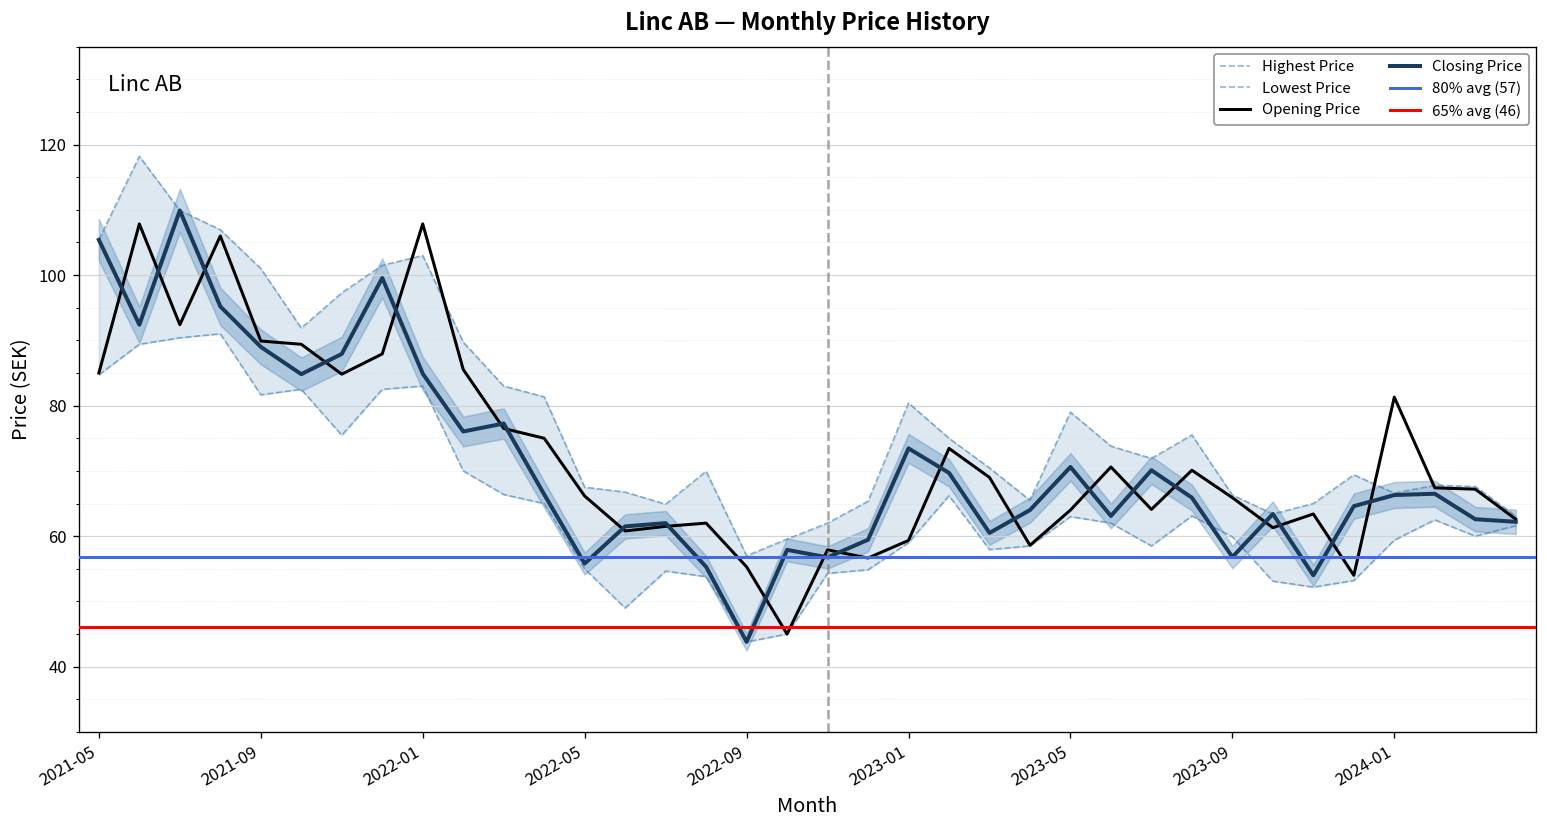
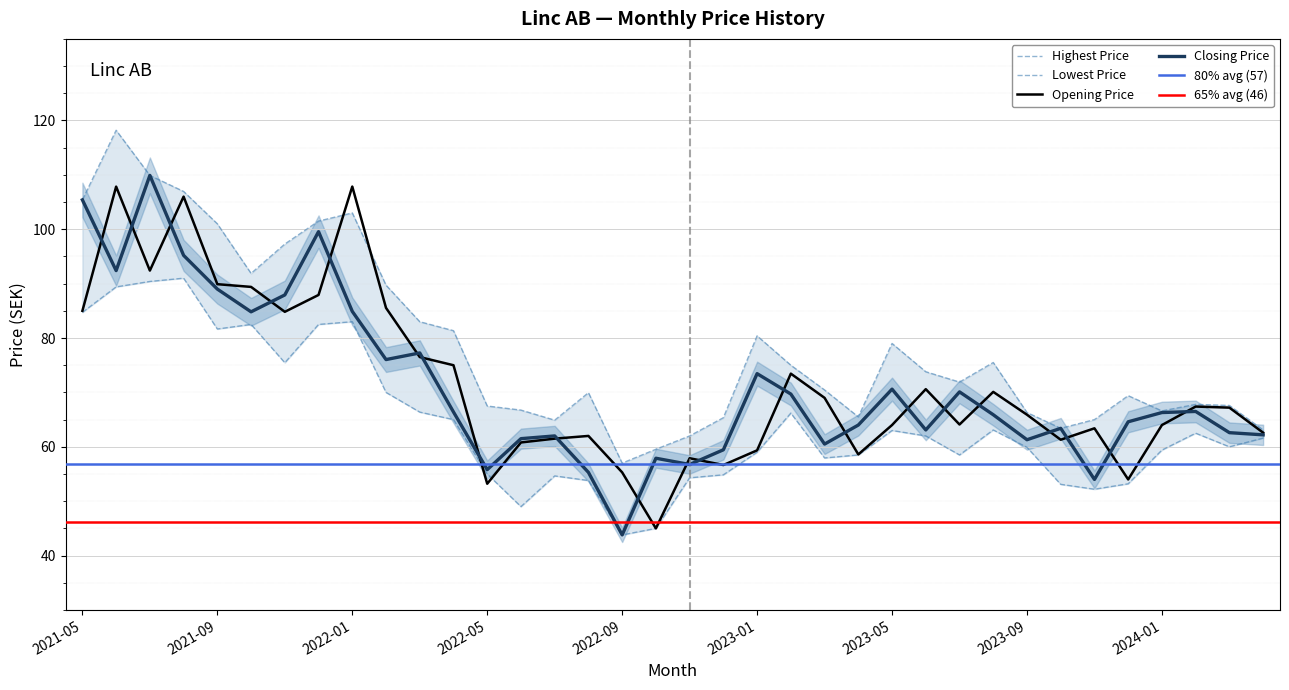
  {
    "Opening Price": {
      "2021-09": 90,
      "2022-01": 108,
-     "2022-05": 66,
+     "2022-05": 53,
      "2022-09": 55,
      "2023-05": 64,
-     "2024-01": 81
+     "2024-01": 64
    },
    "Closing Price": {
      "2021-09": 89,
      "2022-01": 85,
      "2022-05": 56,
      "2023-01": 73,
      "2023-05": 71,
-     "2023-09": 57
+     "2023-09": 61
    }
  }
